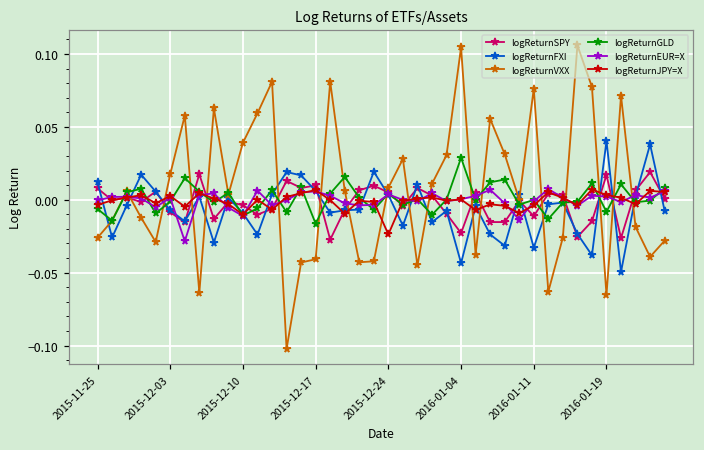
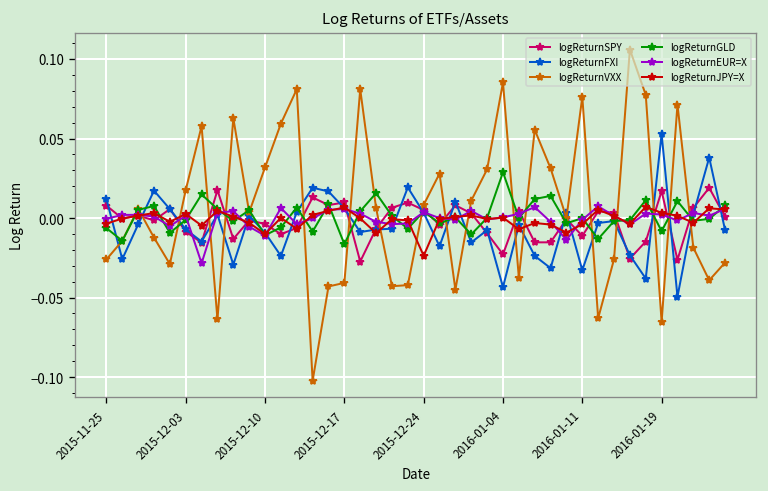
  {
    "logReturnSPY": {
      "2015-11-25": 0.008,
      "2015-12-10": -0.004,
      "2015-12-17": 0.010,
      "2016-01-04": -0.023,
      "2016-01-11": -0.011,
      "2016-01-19": 0.017
    },
    "logReturnFXI": {
      "2015-11-25": 0.012,
      "2016-01-04": -0.044,
      "2016-01-11": -0.033,
-     "2016-01-19": 0.040
+     "2016-01-19": 0.053
    },
    "logReturnVXX": {
      "2015-11-25": -0.026,
      "2015-12-03": 0.018,
-     "2015-12-10": 0.039,
+     "2015-12-10": 0.032,
      "2015-12-17": -0.041,
      "2015-12-24": 0.008,
-     "2016-01-04": 0.105,
+     "2016-01-04": 0.085,
      "2016-01-11": 0.076,
      "2016-01-19": -0.065
    },
    "logReturnGLD": {
      "2015-11-25": -0.006,
      "2015-12-03": -0.001,
      "2015-12-17": -0.016,
      "2016-01-04": 0.029,
      "2016-01-19": -0.008
    },
    "logReturnEUR=X": {
      "2015-11-25": 0.000
    },
    "logReturnJPY=X": {
      "2015-11-25": -0.004,
      "2015-12-24": -0.024,
      "2016-01-11": -0.004
    }
  }
